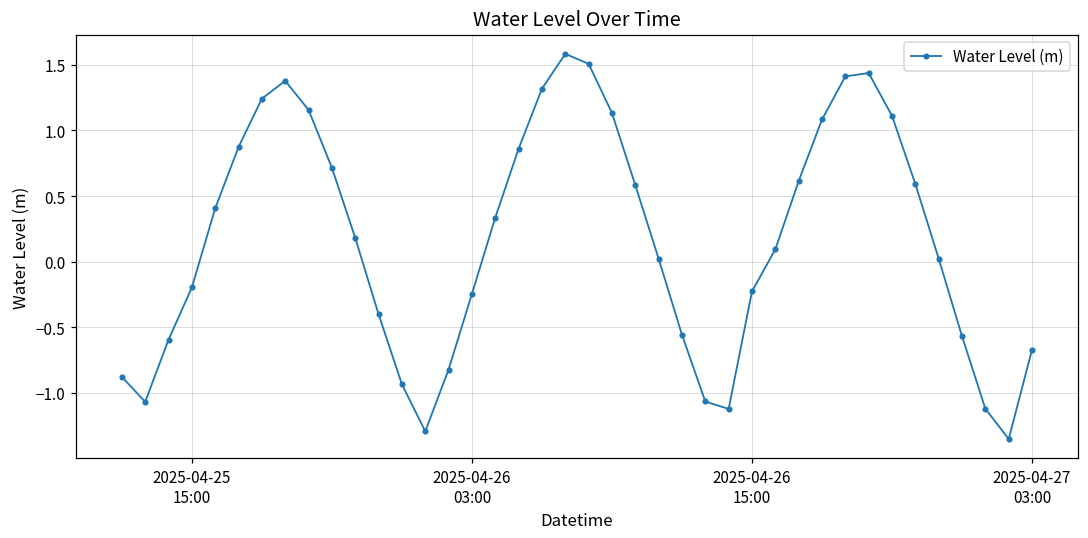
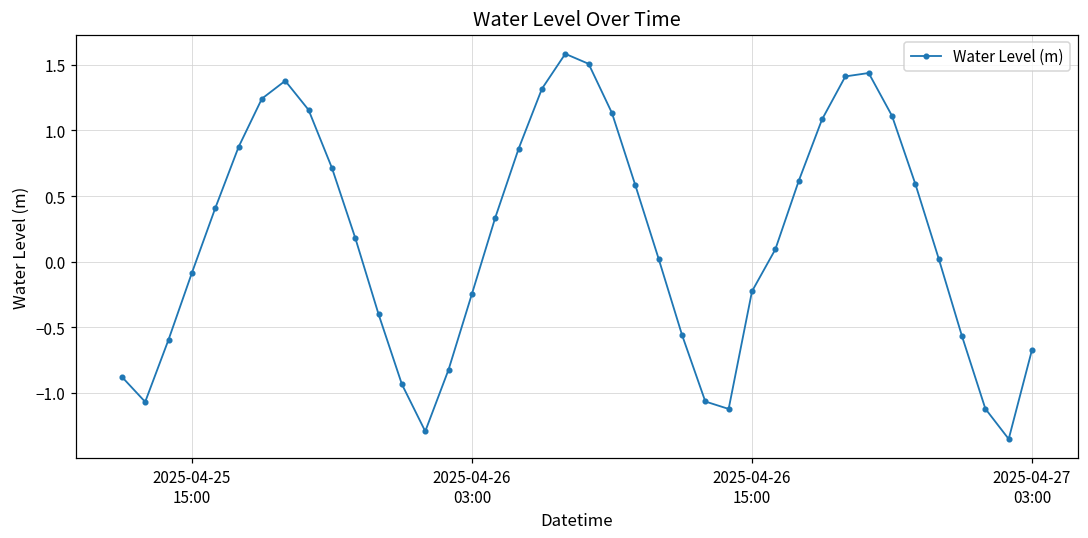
  {
-   "2025-04-25 15:00": -0.20,
+   "2025-04-25 15:00": -0.09,
    "2025-04-26 03:00": -0.25,
    "2025-04-26 15:00": -0.23,
    "2025-04-27 03:00": -0.67
  }
